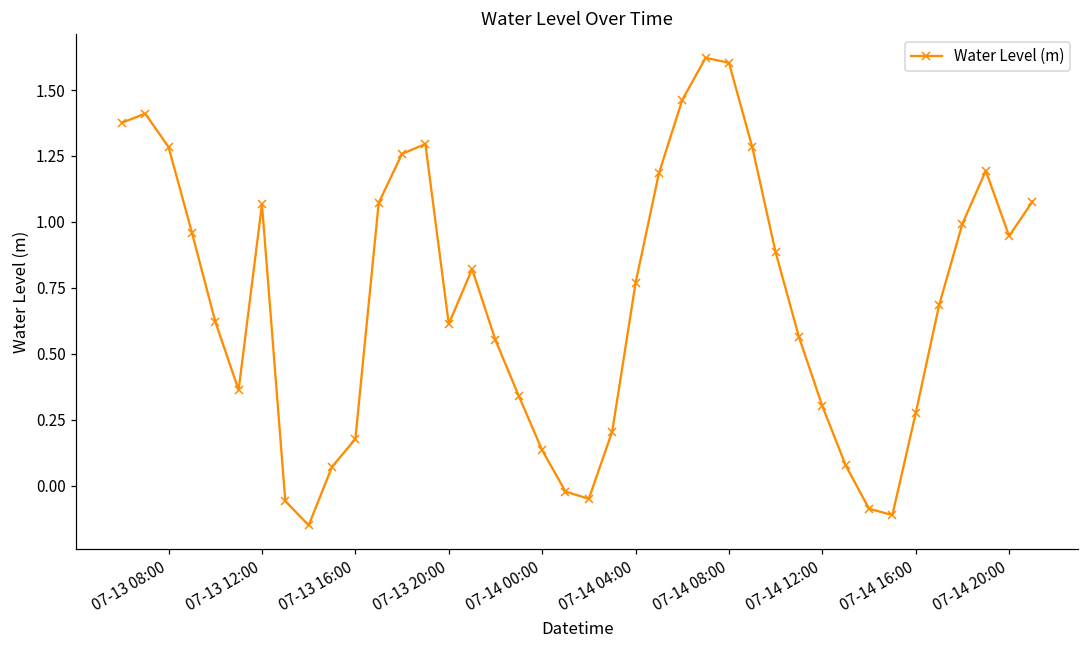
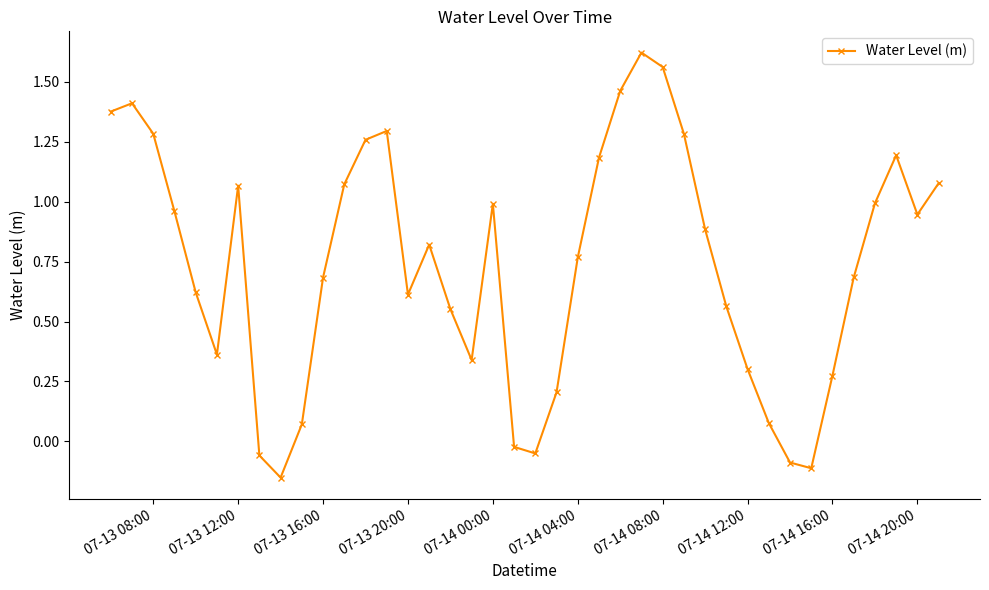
  {
    "07-13 08:00": 1.28,
    "07-13 12:00": 1.07,
-   "07-13 16:00": 0.18,
+   "07-13 16:00": 0.68,
    "07-13 20:00": 0.61,
-   "07-14 00:00": 0.13,
+   "07-14 00:00": 0.99,
    "07-14 04:00": 0.77,
-   "07-14 08:00": 1.60,
+   "07-14 08:00": 1.56,
    "07-14 12:00": 0.30,
    "07-14 16:00": 0.27,
    "07-14 20:00": 0.95
  }
